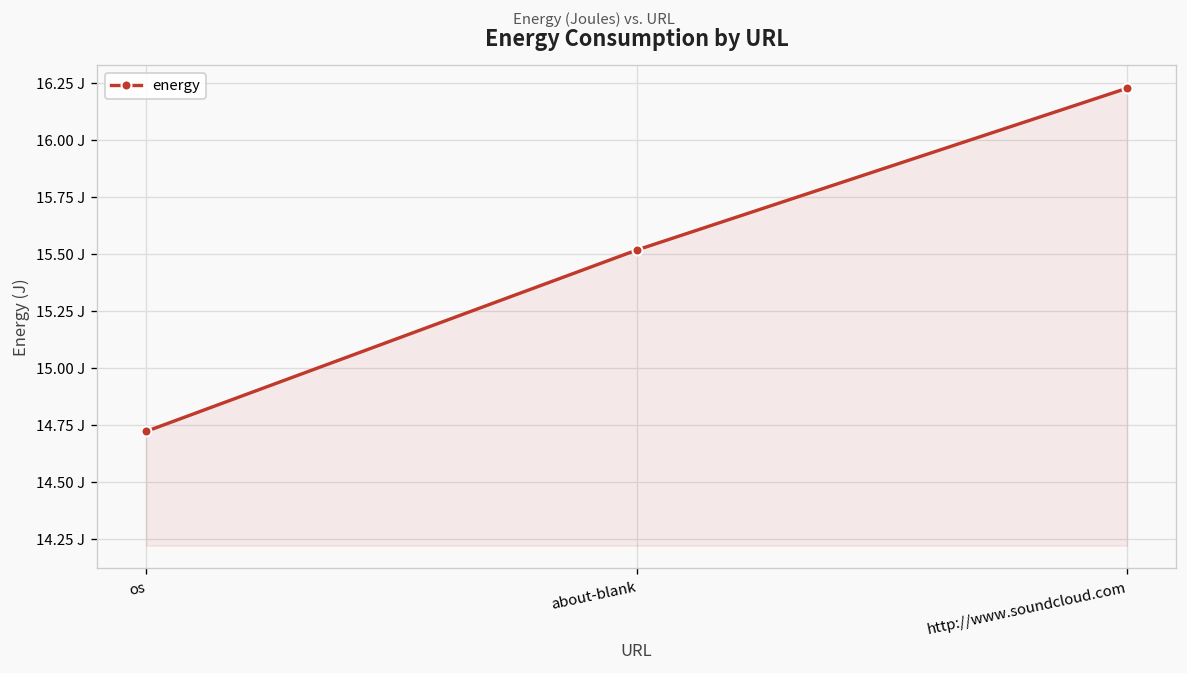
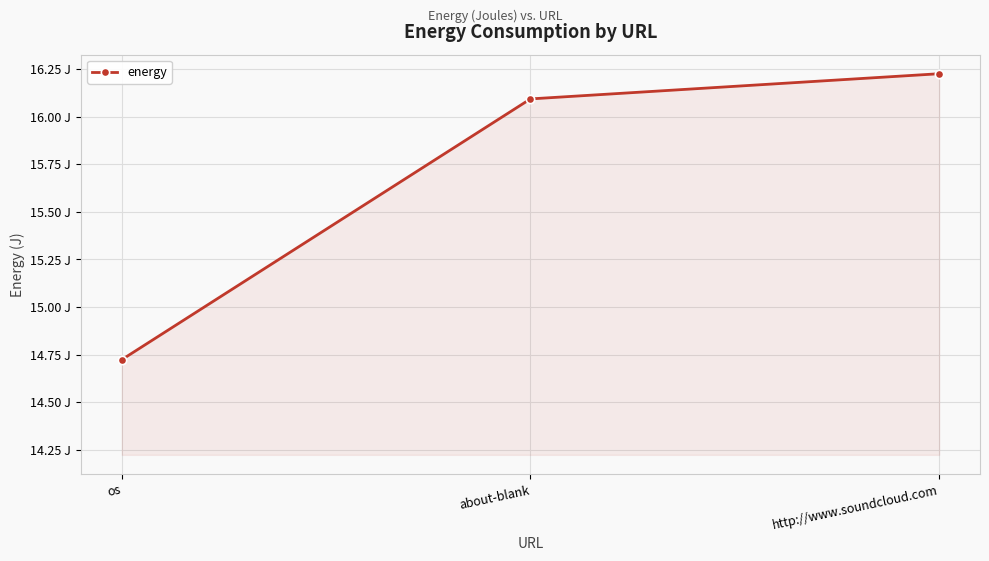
  {
    "os": "14.72 J",
-   "about-blank": "15.52 J",
+   "about-blank": "16.09 J",
    "http://www.soundcloud.com": "16.23 J"
  }
